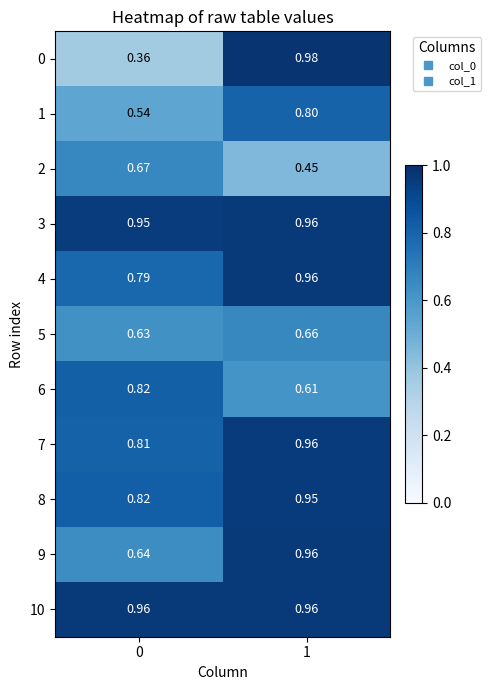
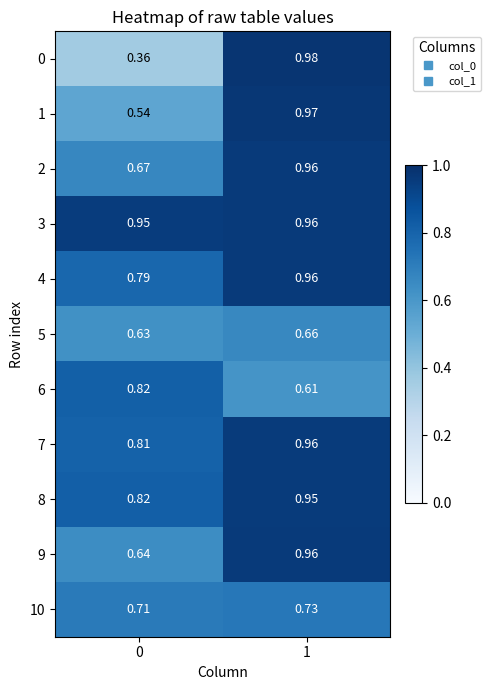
  {
    "0": {
      "0": 0.36,
      "1": 0.98
    },
    "1": {
      "0": 0.54,
-     "1": 0.80
+     "1": 0.97
    },
    "2": {
      "0": 0.67,
-     "1": 0.45
+     "1": 0.96
    },
    "3": {
      "0": 0.95,
      "1": 0.96
    },
    "4": {
      "0": 0.79,
      "1": 0.96
    },
    "5": {
      "0": 0.63,
      "1": 0.66
    },
    "6": {
      "0": 0.82,
      "1": 0.61
    },
    "7": {
      "0": 0.81,
      "1": 0.96
    },
    "8": {
      "0": 0.82,
      "1": 0.95
    },
    "9": {
      "0": 0.64,
      "1": 0.96
    },
    "10": {
-     "0": 0.96,
-     "1": 0.96
+     "0": 0.71,
+     "1": 0.73
    }
  }
